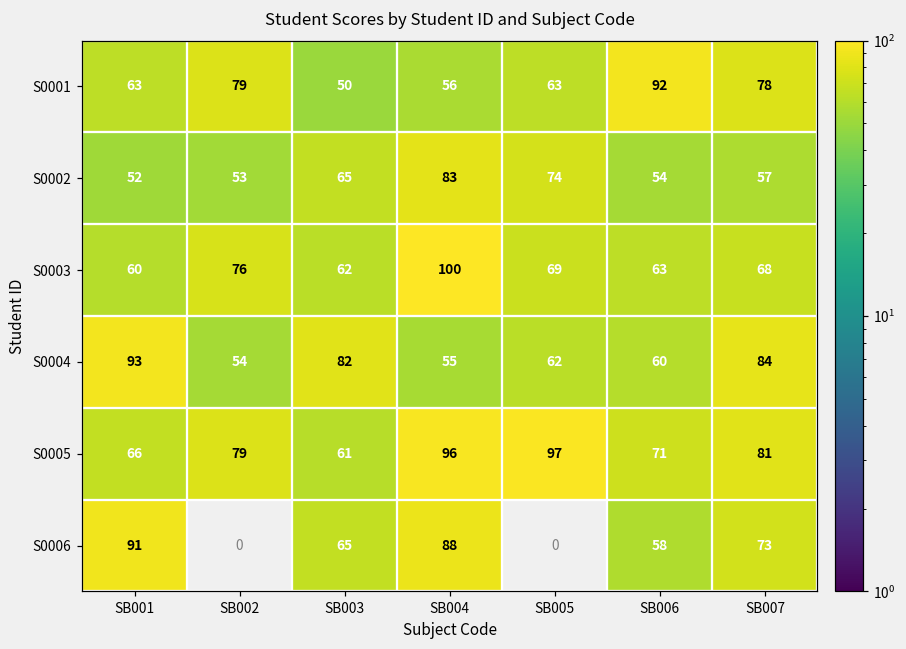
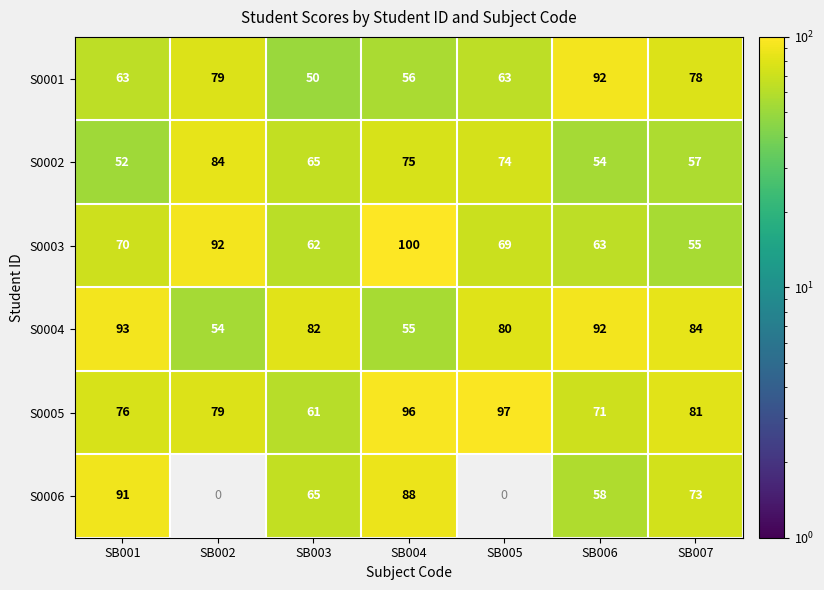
  {
    "S0001": {
      "SB001": 63,
      "SB002": 79,
      "SB003": 50,
      "SB004": 56,
      "SB005": 63,
      "SB006": 92,
      "SB007": 78
    },
    "S0002": {
      "SB001": 52,
-     "SB002": 53,
+     "SB002": 84,
      "SB003": 65,
-     "SB004": 83,
+     "SB004": 75,
      "SB005": 74,
      "SB006": 54,
      "SB007": 57
    },
    "S0003": {
-     "SB001": 60,
-     "SB002": 76,
+     "SB001": 70,
+     "SB002": 92,
      "SB003": 62,
      "SB004": 100,
      "SB005": 69,
      "SB006": 63,
-     "SB007": 68
+     "SB007": 55
    },
    "S0004": {
      "SB001": 93,
      "SB002": 54,
      "SB003": 82,
      "SB004": 55,
-     "SB005": 62,
-     "SB006": 60,
+     "SB005": 80,
+     "SB006": 92,
      "SB007": 84
    },
    "S0005": {
-     "SB001": 66,
+     "SB001": 76,
      "SB002": 79,
      "SB003": 61,
      "SB004": 96,
      "SB005": 97,
      "SB006": 71,
      "SB007": 81
    },
    "S0006": {
      "SB001": 91,
      "SB003": 65,
      "SB004": 88,
      "SB006": 58,
      "SB007": 73
    }
  }
